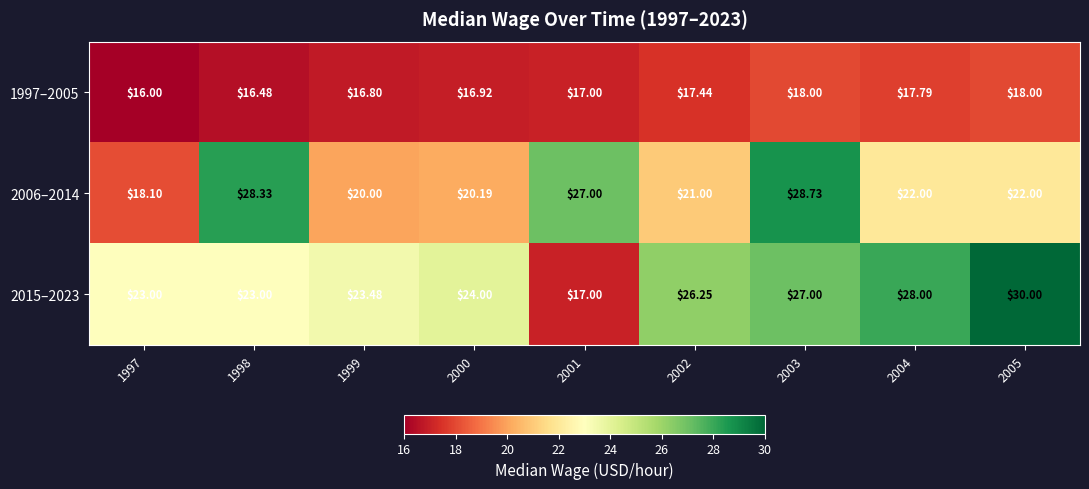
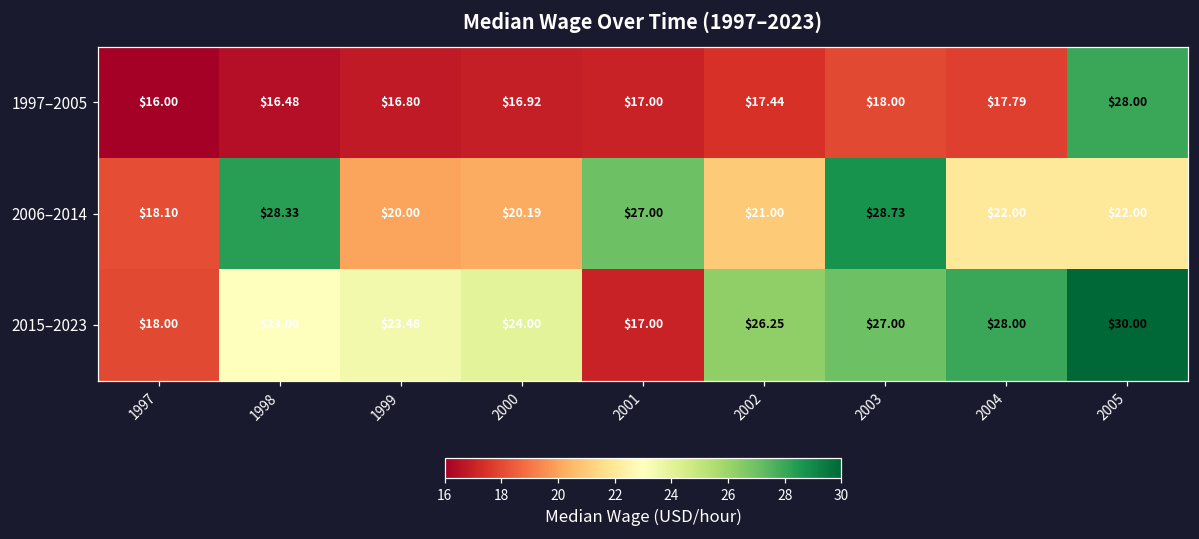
  {
    "1997–2005": {
      "1997": "$16.00",
      "1998": "$16.48",
      "1999": "$16.80",
      "2000": "$16.92",
      "2001": "$17.00",
      "2002": "$17.44",
      "2003": "$18.00",
      "2004": "$17.79",
-     "2005": "$18.00"
+     "2005": "$28.00"
    },
    "2006–2014": {
      "1997": "$18.10",
      "1998": "$28.33",
      "1999": "$20.00",
      "2000": "$20.19",
      "2001": "$27.00",
      "2002": "$21.00",
      "2003": "$28.73",
      "2004": "$22.00",
      "2005": "$22.00"
    },
    "2015–2023": {
-     "1997": "$23.00",
+     "1997": "$18.00",
      "1998": "$23.00",
      "1999": "$23.48",
      "2000": "$24.00",
      "2001": "$17.00",
      "2002": "$26.25",
      "2003": "$27.00",
      "2004": "$28.00",
      "2005": "$30.00"
    }
  }
